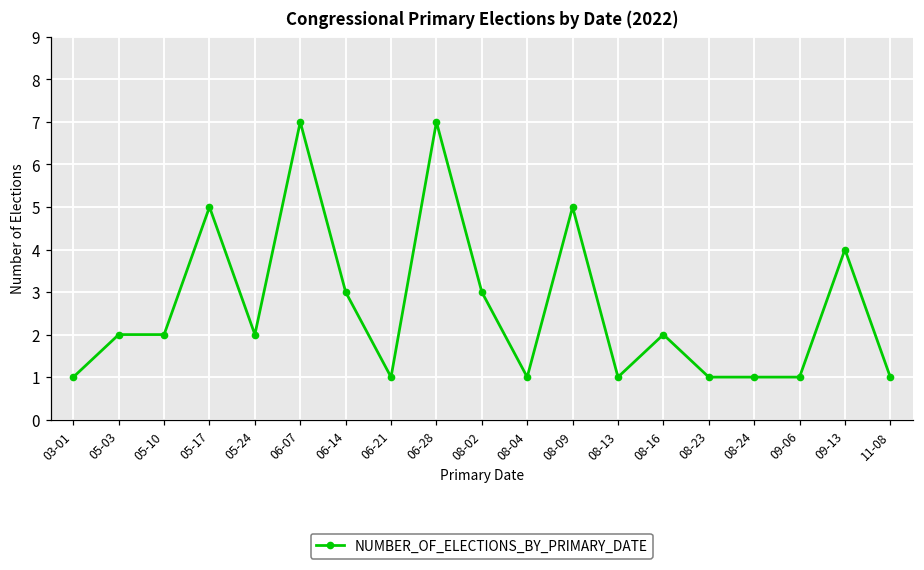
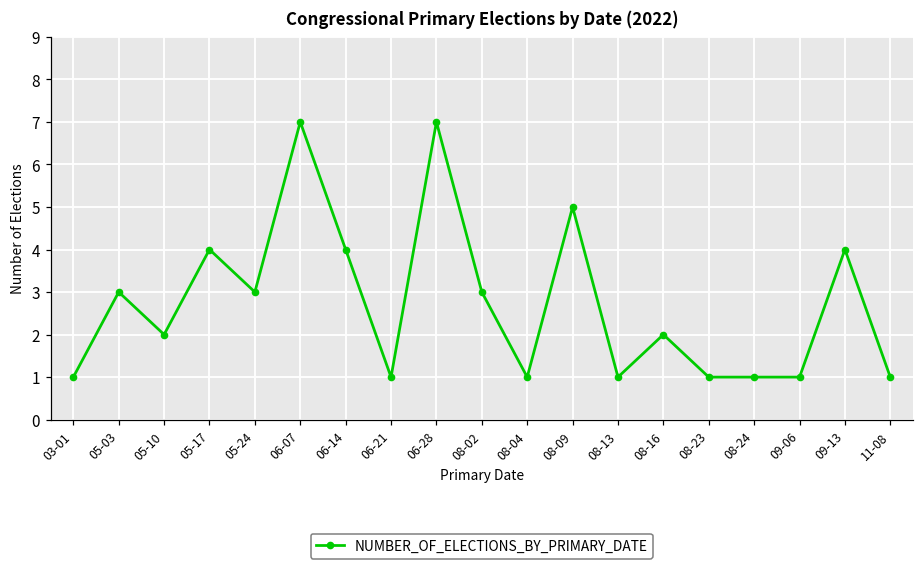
  {
    "03-01": 1,
-   "05-03": 2,
+   "05-03": 3,
    "05-10": 2,
-   "05-17": 5,
-   "05-24": 2,
+   "05-17": 4,
+   "05-24": 3,
    "06-07": 7,
-   "06-14": 3,
+   "06-14": 4,
    "06-21": 1,
    "06-28": 7,
    "08-02": 3,
    "08-04": 1,
    "08-09": 5,
    "08-13": 1,
    "08-16": 2,
    "08-23": 1,
    "08-24": 1,
    "09-06": 1,
    "09-13": 4,
    "11-08": 1
  }
